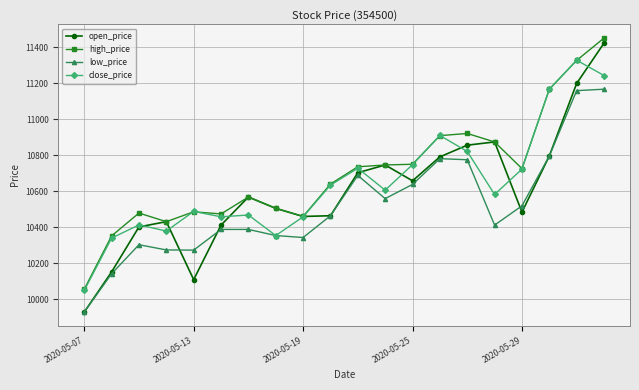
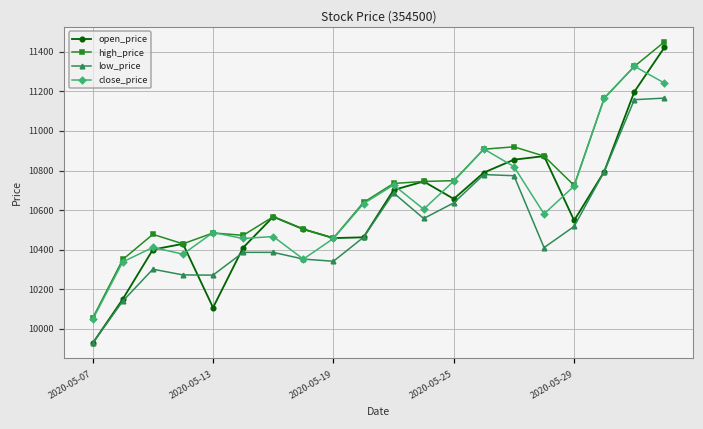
  {
    "open_price": {
      "2020-05-13": 10110,
      "2020-05-25": 10660,
-     "2020-05-29": 10480
+     "2020-05-29": 10550
    }
  }
